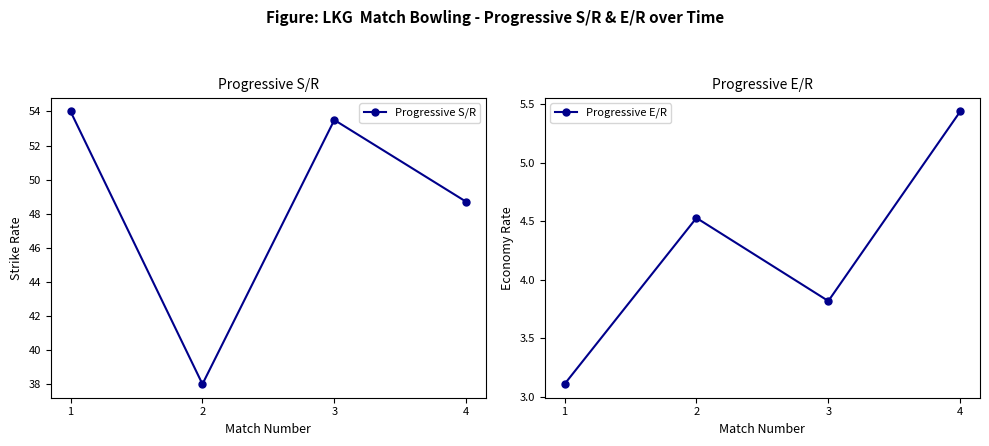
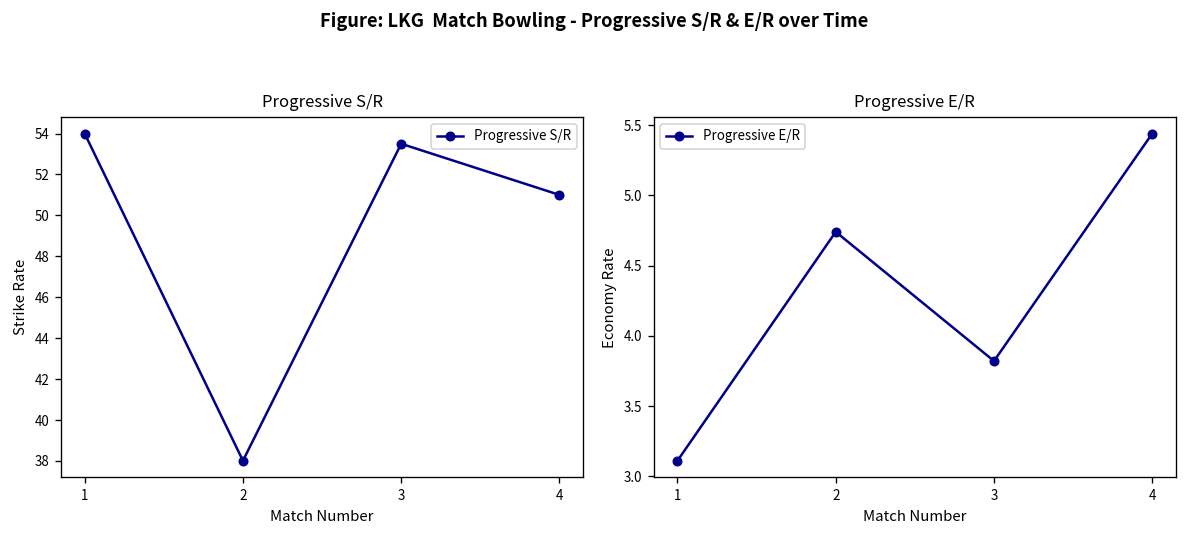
  {
    "Progressive S/R": {
      "1": 54.0,
      "2": 38.0,
      "3": 53.5,
-     "4": 48.7
+     "4": 51.0
    },
    "Progressive E/R": {
      "1": 3.11,
-     "2": 4.53,
+     "2": 4.74,
      "3": 3.82,
      "4": 5.44
    }
  }
